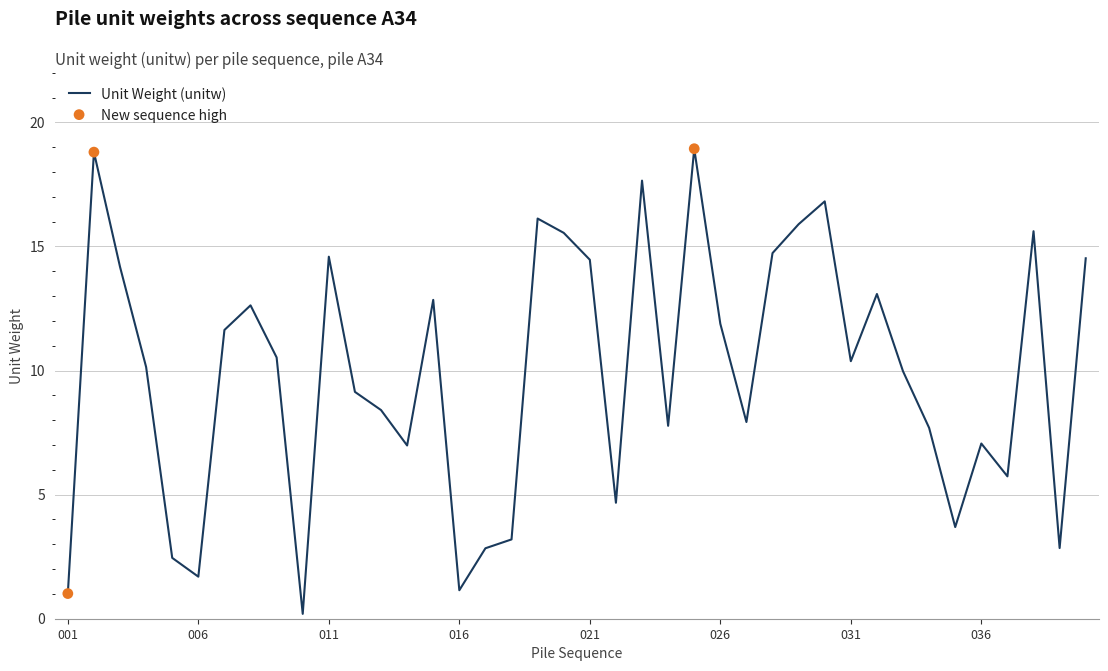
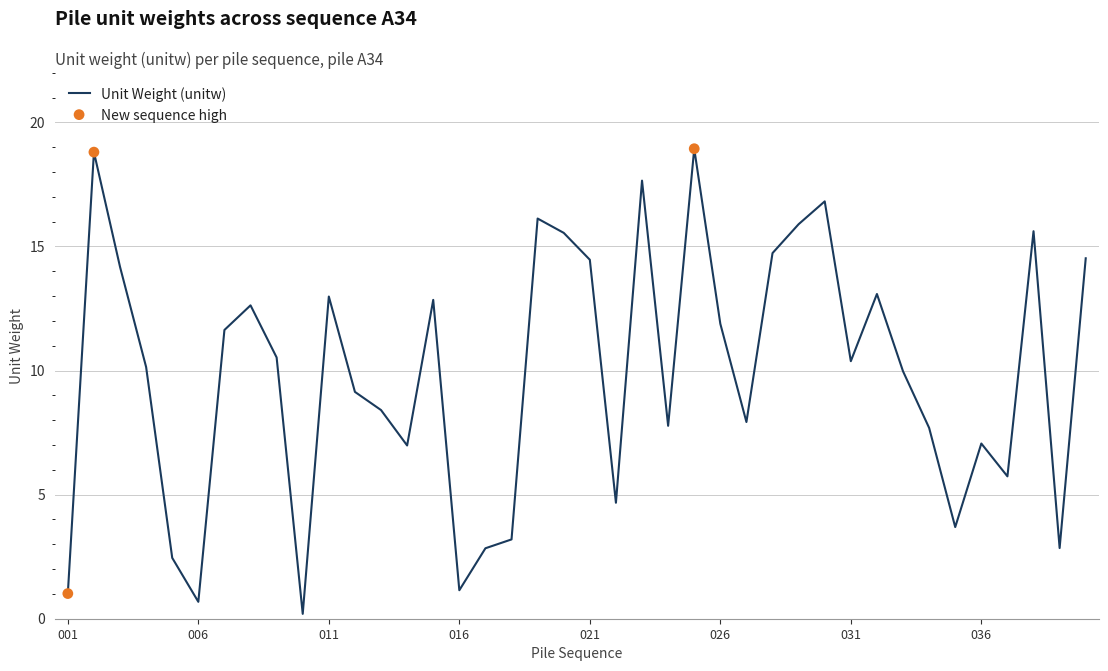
  {
    "Unit Weight (unitw)": {
-     "006": 1.7,
-     "011": 14.6,
+     "006": 0.7,
+     "011": 13.0,
      "016": 1.1,
      "021": 14.5,
      "026": 11.9,
      "031": 10.4,
      "036": 7.1
    }
  }
